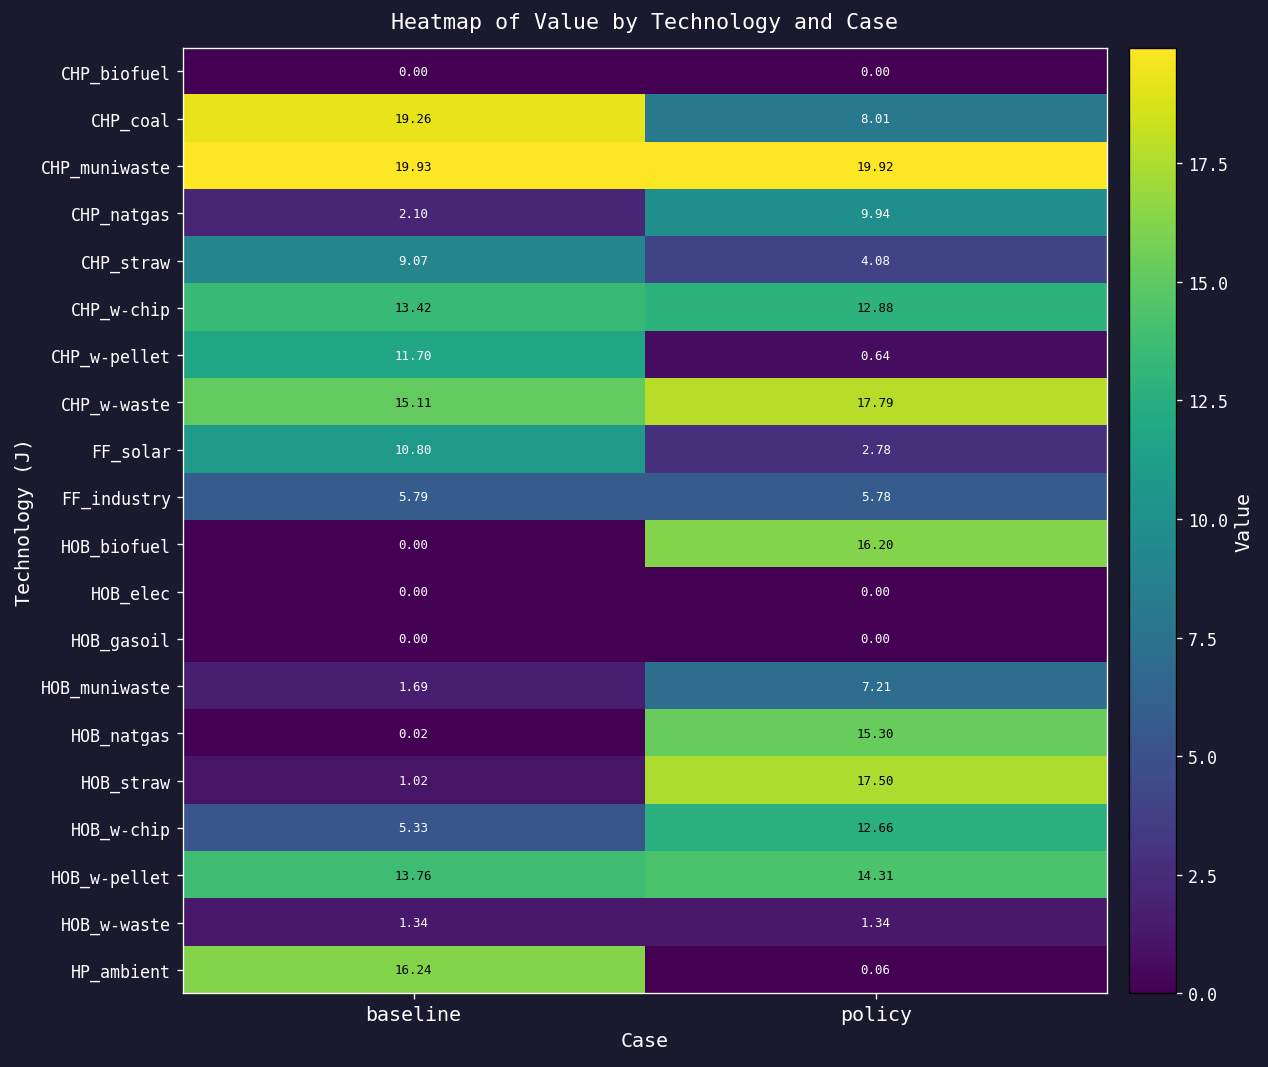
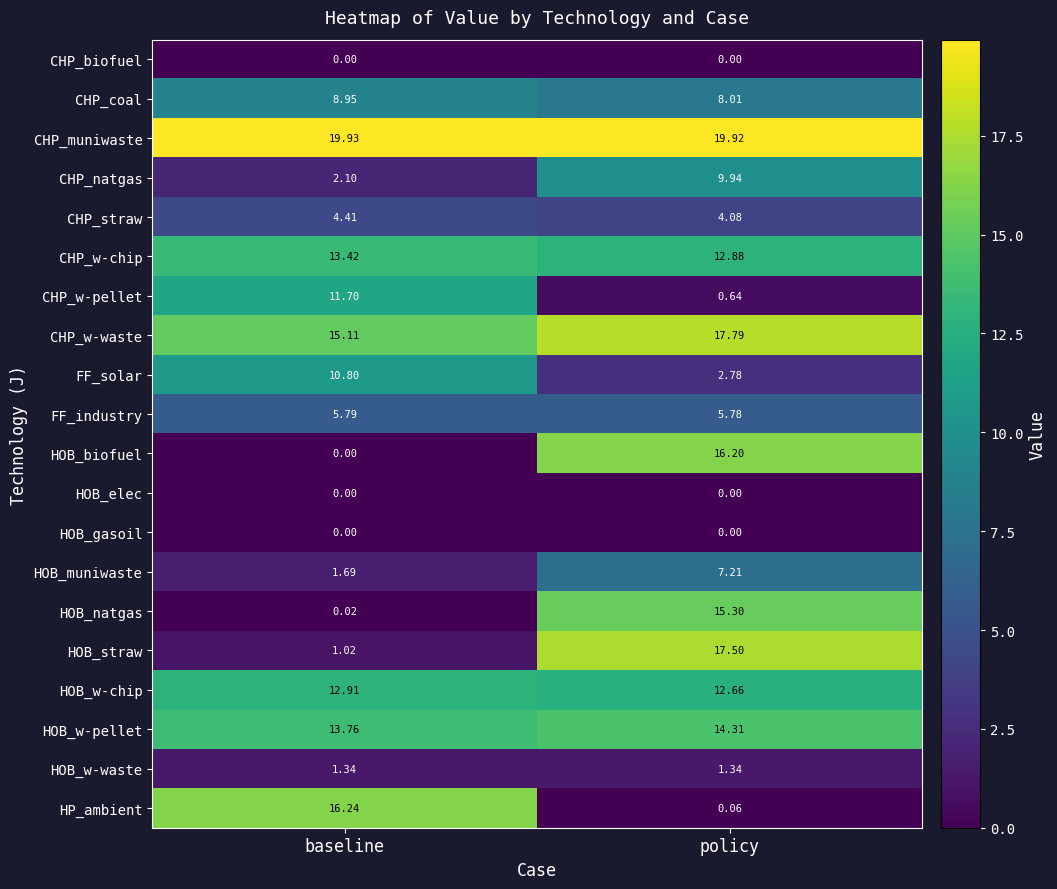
  {
    "CHP_biofuel": {
      "baseline": 0.00,
      "policy": 0.00
    },
    "CHP_coal": {
-     "baseline": 19.26,
+     "baseline": 8.95,
      "policy": 8.01
    },
    "CHP_muniwaste": {
      "baseline": 19.93,
      "policy": 19.92
    },
    "CHP_natgas": {
      "baseline": 2.10,
      "policy": 9.94
    },
    "CHP_straw": {
-     "baseline": 9.07,
+     "baseline": 4.41,
      "policy": 4.08
    },
    "CHP_w-chip": {
      "baseline": 13.42,
      "policy": 12.88
    },
    "CHP_w-pellet": {
      "baseline": 11.70,
      "policy": 0.64
    },
    "CHP_w-waste": {
      "baseline": 15.11,
      "policy": 17.79
    },
    "FF_solar": {
      "baseline": 10.80,
      "policy": 2.78
    },
    "FF_industry": {
      "baseline": 5.79,
      "policy": 5.78
    },
    "HOB_biofuel": {
      "baseline": 0.00,
      "policy": 16.20
    },
    "HOB_elec": {
      "baseline": 0.00,
      "policy": 0.00
    },
    "HOB_gasoil": {
      "baseline": 0.00,
      "policy": 0.00
    },
    "HOB_muniwaste": {
      "baseline": 1.69,
      "policy": 7.21
    },
    "HOB_natgas": {
      "baseline": 0.02,
      "policy": 15.30
    },
    "HOB_straw": {
      "baseline": 1.02,
      "policy": 17.50
    },
    "HOB_w-chip": {
-     "baseline": 5.33,
+     "baseline": 12.91,
      "policy": 12.66
    },
    "HOB_w-pellet": {
      "baseline": 13.76,
      "policy": 14.31
    },
    "HOB_w-waste": {
      "baseline": 1.34,
      "policy": 1.34
    },
    "HP_ambient": {
      "baseline": 16.24,
      "policy": 0.06
    }
  }
